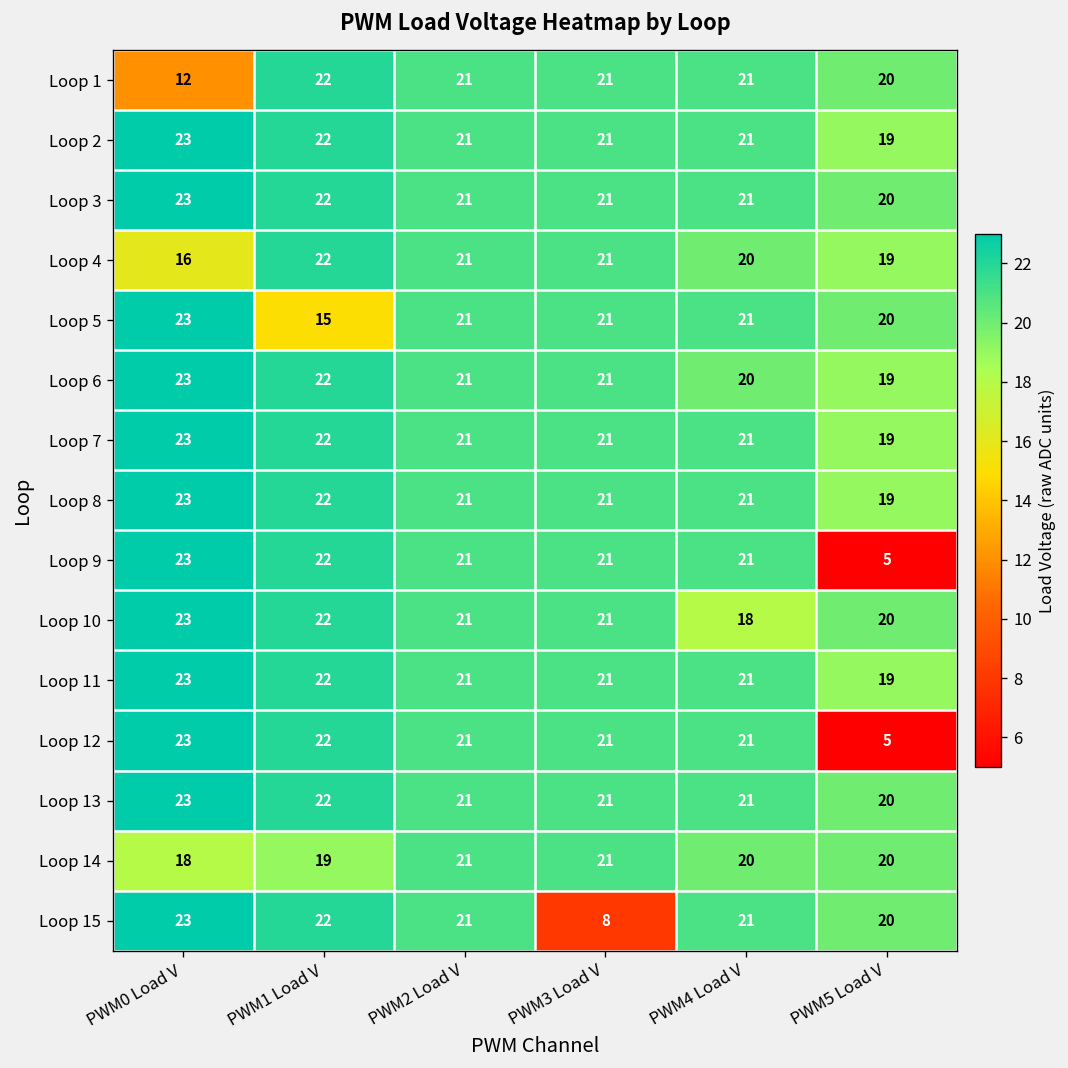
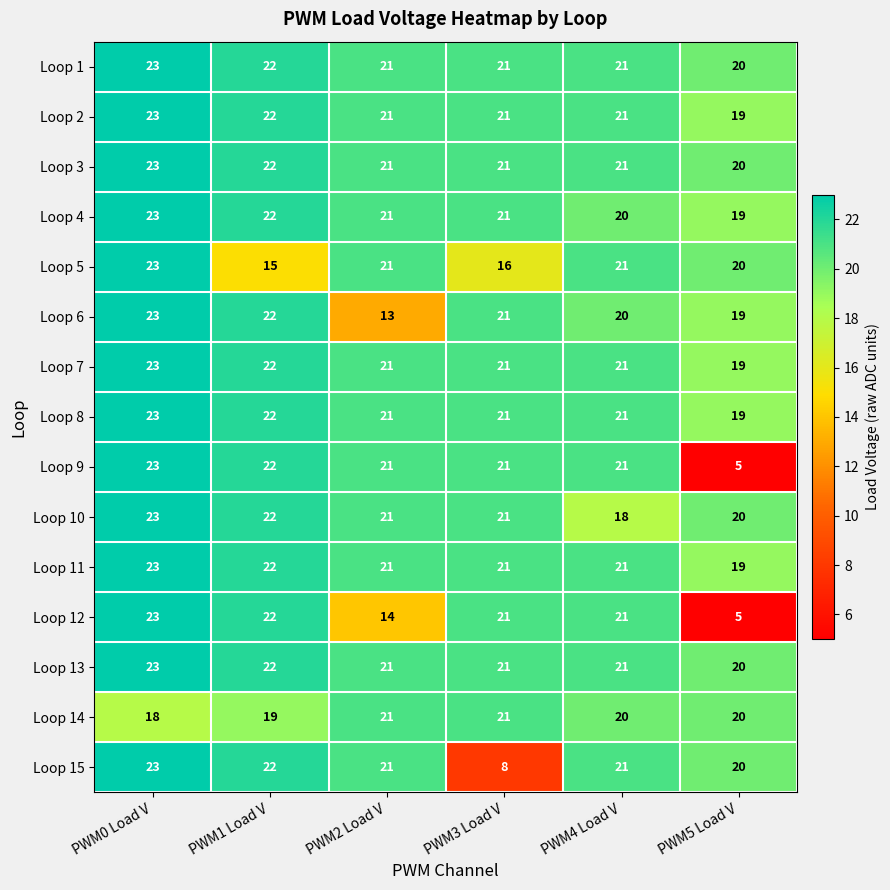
  {
    "Loop 1": {
-     "PWM0 Load V": 12,
+     "PWM0 Load V": 23,
      "PWM1 Load V": 22,
      "PWM2 Load V": 21,
      "PWM3 Load V": 21,
      "PWM4 Load V": 21,
      "PWM5 Load V": 20
    },
    "Loop 2": {
      "PWM0 Load V": 23,
      "PWM1 Load V": 22,
      "PWM2 Load V": 21,
      "PWM3 Load V": 21,
      "PWM4 Load V": 21,
      "PWM5 Load V": 19
    },
    "Loop 3": {
      "PWM0 Load V": 23,
      "PWM1 Load V": 22,
      "PWM2 Load V": 21,
      "PWM3 Load V": 21,
      "PWM4 Load V": 21,
      "PWM5 Load V": 20
    },
    "Loop 4": {
-     "PWM0 Load V": 16,
+     "PWM0 Load V": 23,
      "PWM1 Load V": 22,
      "PWM2 Load V": 21,
      "PWM3 Load V": 21,
      "PWM4 Load V": 20,
      "PWM5 Load V": 19
    },
    "Loop 5": {
      "PWM0 Load V": 23,
      "PWM1 Load V": 15,
      "PWM2 Load V": 21,
-     "PWM3 Load V": 21,
+     "PWM3 Load V": 16,
      "PWM4 Load V": 21,
      "PWM5 Load V": 20
    },
    "Loop 6": {
      "PWM0 Load V": 23,
      "PWM1 Load V": 22,
-     "PWM2 Load V": 21,
+     "PWM2 Load V": 13,
      "PWM3 Load V": 21,
      "PWM4 Load V": 20,
      "PWM5 Load V": 19
    },
    "Loop 7": {
      "PWM0 Load V": 23,
      "PWM1 Load V": 22,
      "PWM2 Load V": 21,
      "PWM3 Load V": 21,
      "PWM4 Load V": 21,
      "PWM5 Load V": 19
    },
    "Loop 8": {
      "PWM0 Load V": 23,
      "PWM1 Load V": 22,
      "PWM2 Load V": 21,
      "PWM3 Load V": 21,
      "PWM4 Load V": 21,
      "PWM5 Load V": 19
    },
    "Loop 9": {
      "PWM0 Load V": 23,
      "PWM1 Load V": 22,
      "PWM2 Load V": 21,
      "PWM3 Load V": 21,
      "PWM4 Load V": 21,
      "PWM5 Load V": 5
    },
    "Loop 10": {
      "PWM0 Load V": 23,
      "PWM1 Load V": 22,
      "PWM2 Load V": 21,
      "PWM3 Load V": 21,
      "PWM4 Load V": 18,
      "PWM5 Load V": 20
    },
    "Loop 11": {
      "PWM0 Load V": 23,
      "PWM1 Load V": 22,
      "PWM2 Load V": 21,
      "PWM3 Load V": 21,
      "PWM4 Load V": 21,
      "PWM5 Load V": 19
    },
    "Loop 12": {
      "PWM0 Load V": 23,
      "PWM1 Load V": 22,
-     "PWM2 Load V": 21,
+     "PWM2 Load V": 14,
      "PWM3 Load V": 21,
      "PWM4 Load V": 21,
      "PWM5 Load V": 5
    },
    "Loop 13": {
      "PWM0 Load V": 23,
      "PWM1 Load V": 22,
      "PWM2 Load V": 21,
      "PWM3 Load V": 21,
      "PWM4 Load V": 21,
      "PWM5 Load V": 20
    },
    "Loop 14": {
      "PWM0 Load V": 18,
      "PWM1 Load V": 19,
      "PWM2 Load V": 21,
      "PWM3 Load V": 21,
      "PWM4 Load V": 20,
      "PWM5 Load V": 20
    },
    "Loop 15": {
      "PWM0 Load V": 23,
      "PWM1 Load V": 22,
      "PWM2 Load V": 21,
      "PWM3 Load V": 8,
      "PWM4 Load V": 21,
      "PWM5 Load V": 20
    }
  }
